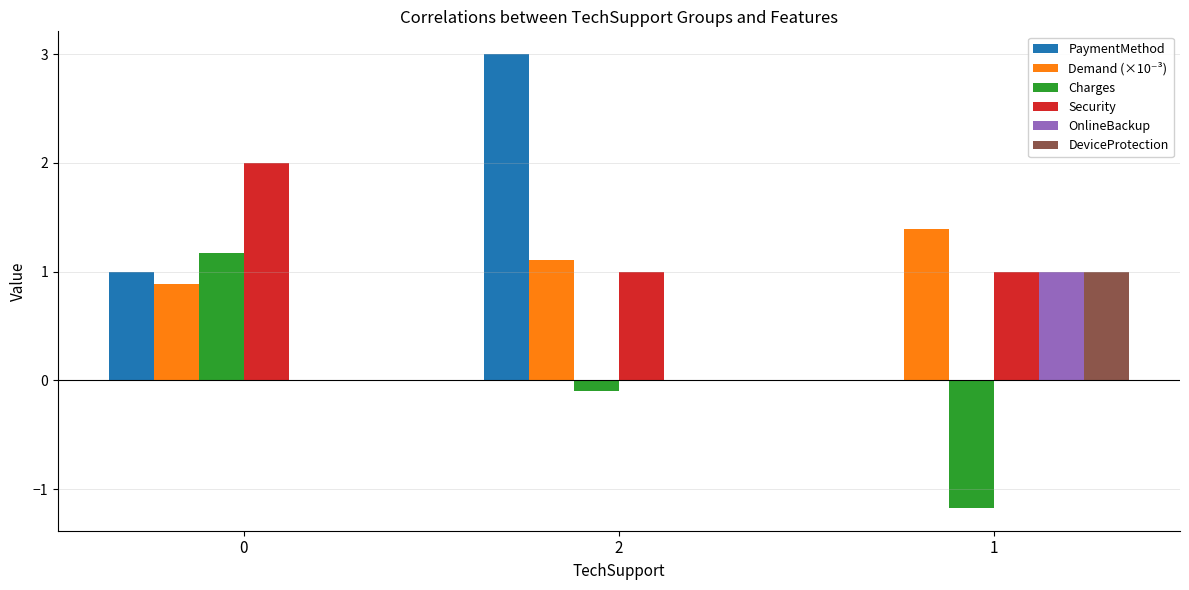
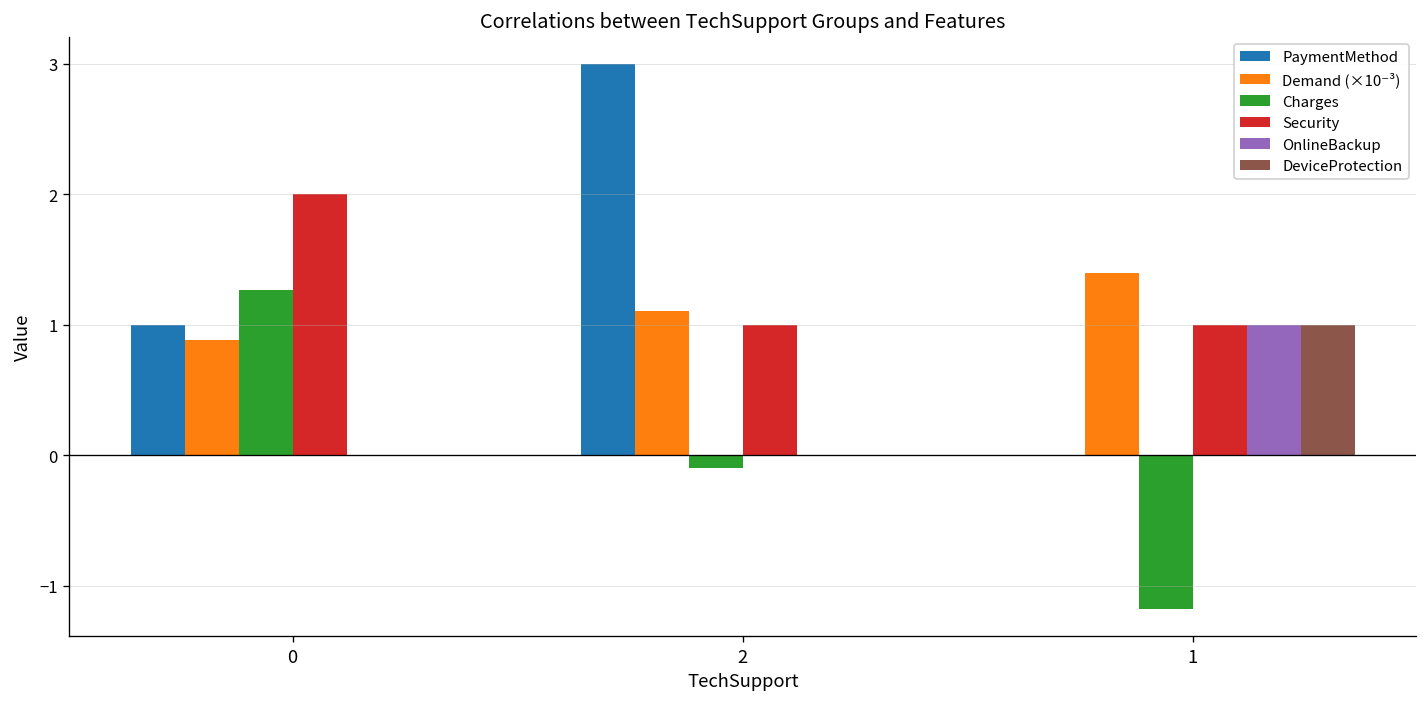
  {
    "PaymentMethod": {
      "0": 1.00,
      "2": 3.00,
      "1": 0.00
    },
    "Demand (×10⁻³)": {
      "0": 0.88,
      "2": 1.10,
      "1": 1.39
    },
    "Charges": {
-     "0": 1.17,
+     "0": 1.27,
      "2": -0.09,
      "1": -1.17
    },
    "Security": {
      "0": 2.00,
      "2": 1.00,
      "1": 1.00
    },
    "OnlineBackup": {
      "0": 0.00,
      "2": 0.00,
      "1": 1.00
    },
    "DeviceProtection": {
      "0": 0.00,
      "2": 0.00,
      "1": 1.00
    }
  }
